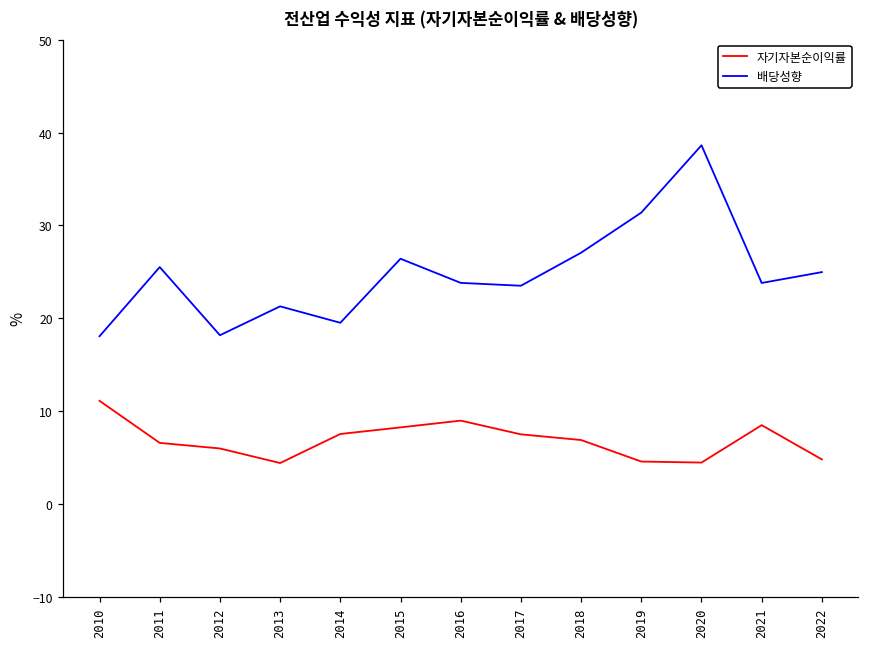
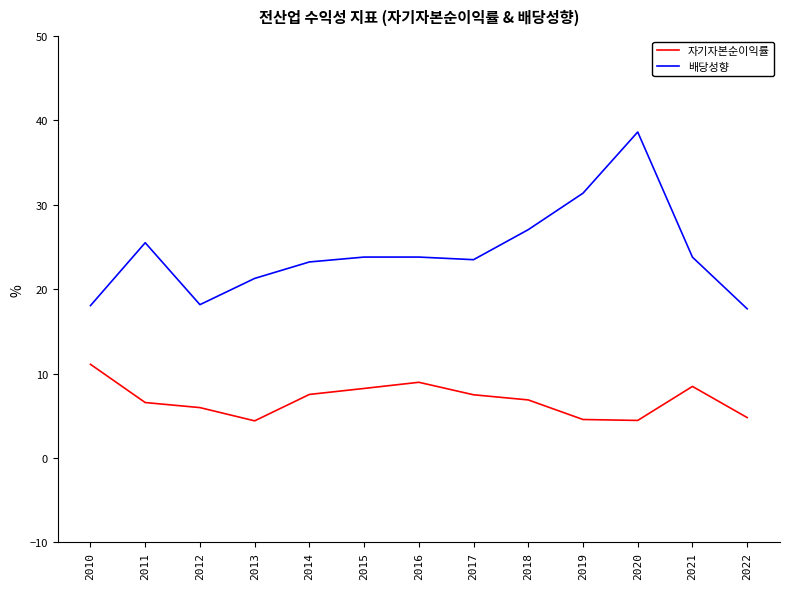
  {
    "자기자본순이익률": {
      "2010": 11,
      "2011": 7,
      "2012": 6,
      "2013": 4,
      "2014": 8,
      "2015": 8,
      "2016": 9,
      "2017": 7,
      "2018": 7,
      "2019": 5,
      "2020": 4,
      "2021": 8,
      "2022": 5
    },
    "배당성향": {
      "2010": 18,
      "2011": 26,
      "2012": 18,
      "2013": 21,
-     "2014": 20,
-     "2015": 26,
+     "2014": 23,
+     "2015": 24,
      "2016": 24,
      "2017": 23,
      "2018": 27,
      "2019": 31,
      "2020": 39,
      "2021": 24,
-     "2022": 25
+     "2022": 18
    }
  }
